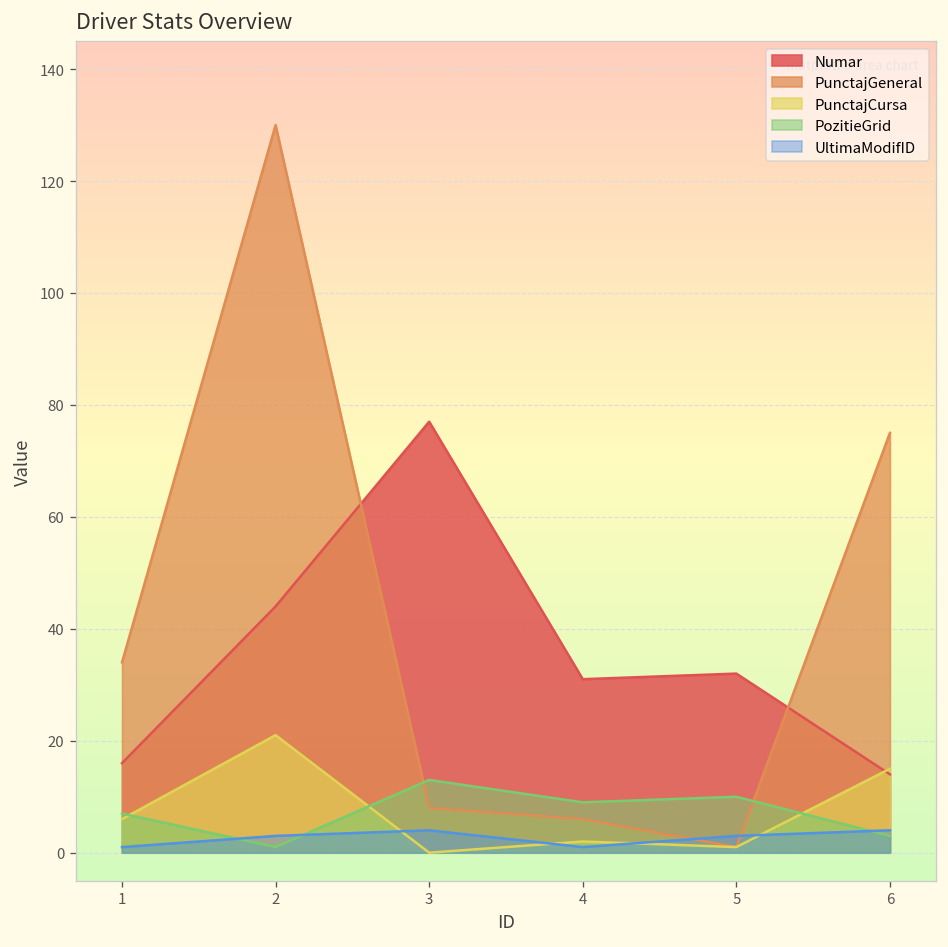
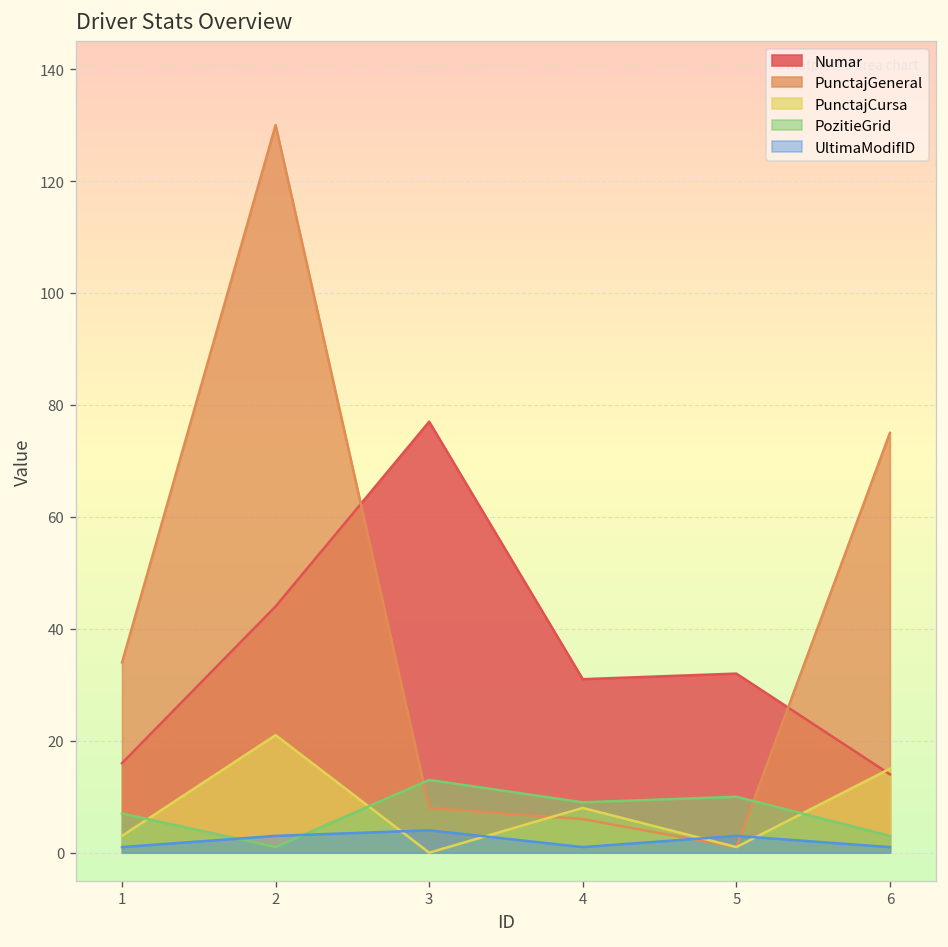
  {
    "PunctajCursa": {
-     "1": 6,
+     "1": 3,
      "2": 21,
      "3": 0,
-     "4": 2,
+     "4": 8,
      "6": 15
    },
    "PozitieGrid": {
      "1": 7,
      "2": 1,
      "3": 13,
      "4": 9,
      "5": 10,
      "6": 3
    },
    "UltimaModifID": {
      "1": 1,
      "2": 3,
      "3": 4,
      "4": 1,
      "5": 3,
-     "6": 4
+     "6": 1
    }
  }
